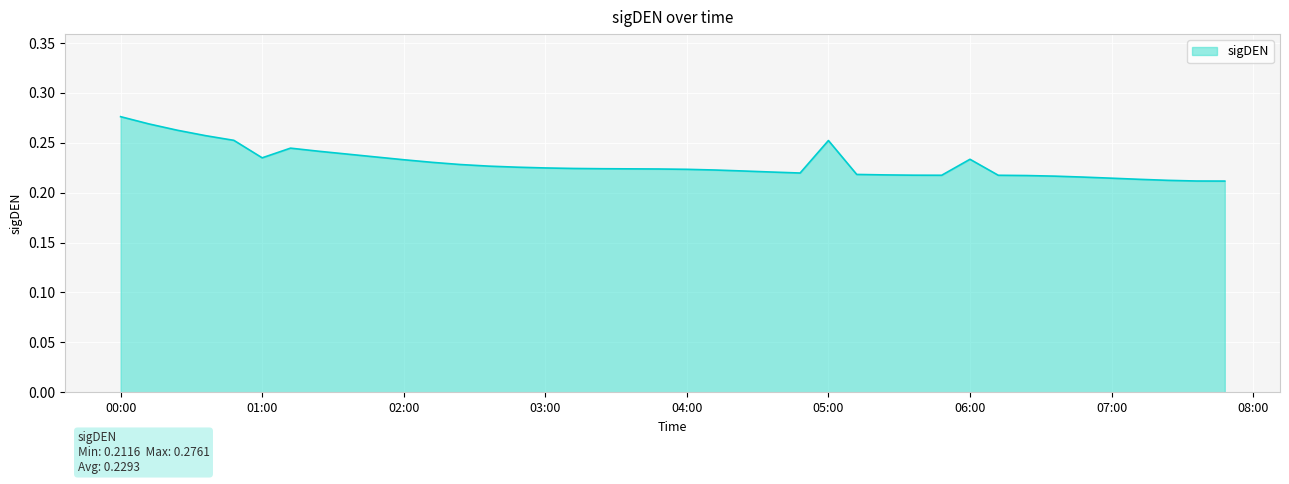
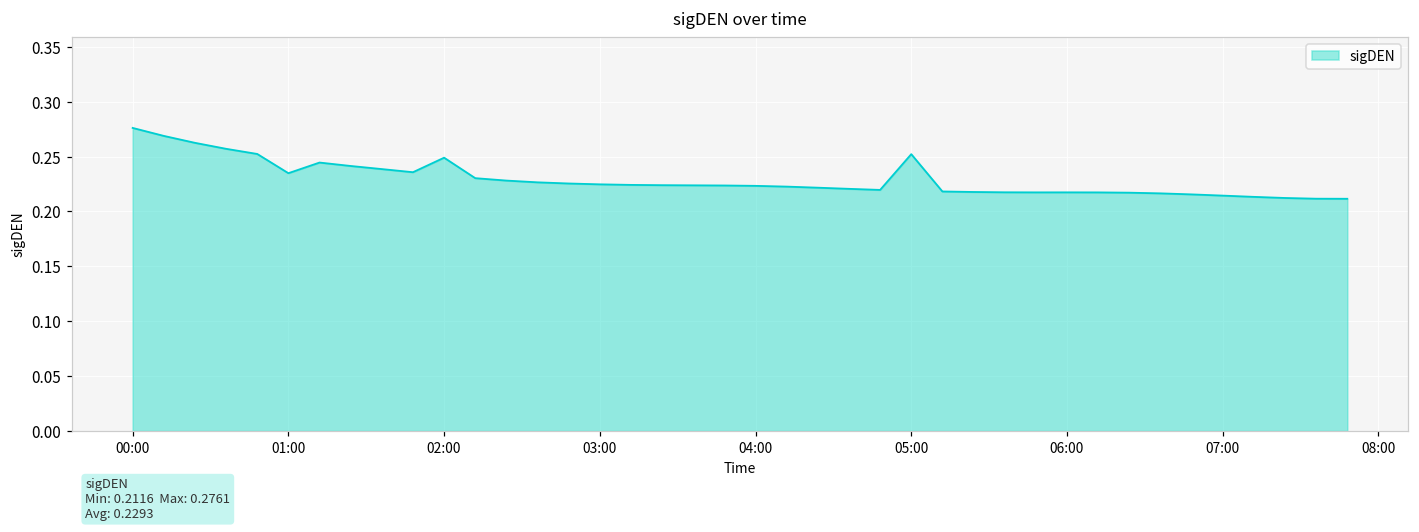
  {
    "00:00": 0.28,
    "01:00": 0.23,
-   "02:00": 0.23,
+   "02:00": 0.25,
    "03:00": 0.22,
    "04:00": 0.22,
    "05:00": 0.25,
-   "06:00": 0.23,
+   "06:00": 0.22,
    "07:00": 0.21
  }
